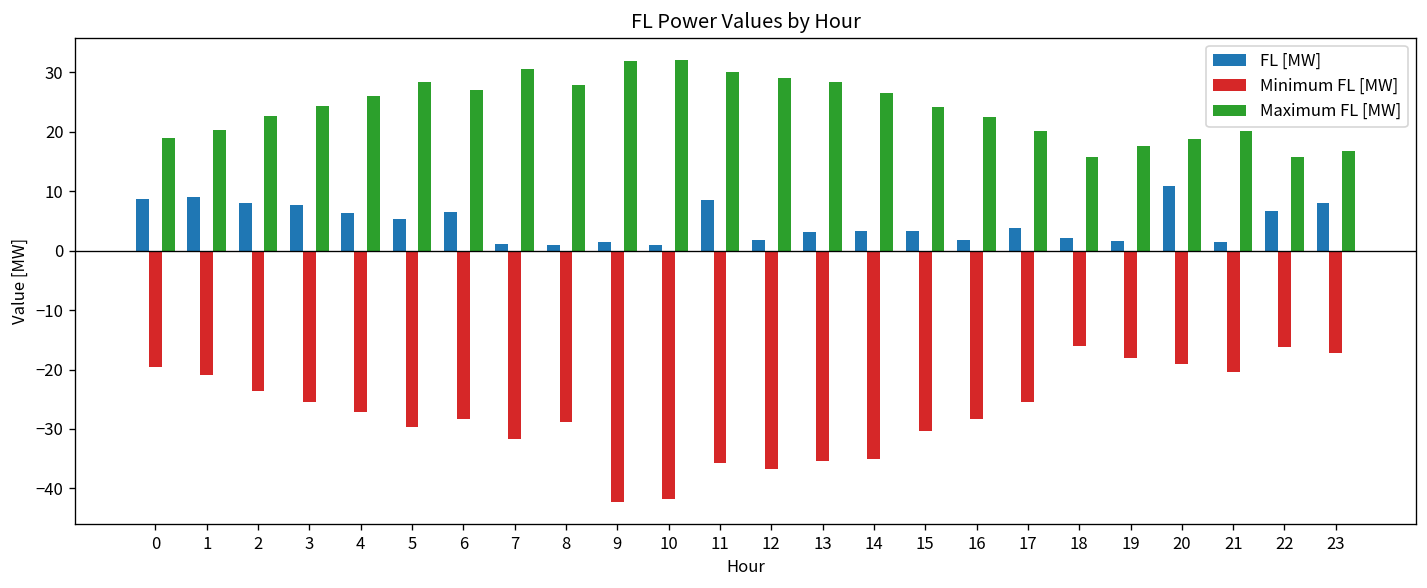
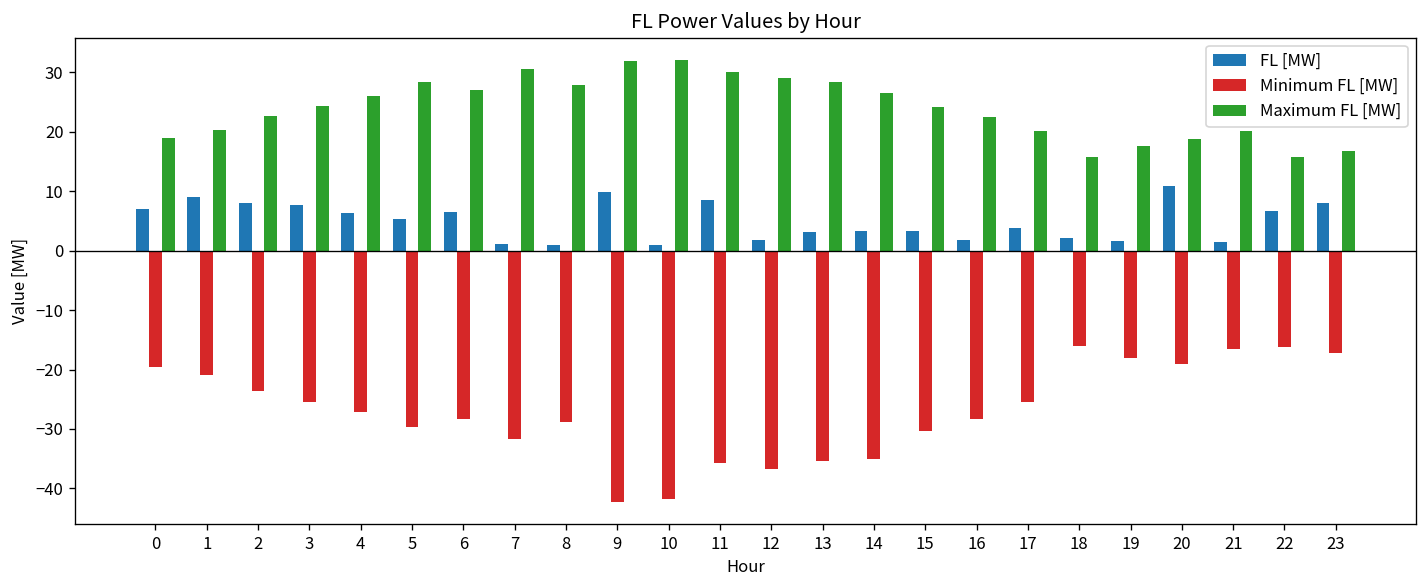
  {
    "FL [MW]": {
-     "0": 9,
+     "0": 7,
      "1": 9,
      "2": 8,
      "3": 8,
      "4": 6,
      "5": 5,
      "6": 6,
      "7": 1,
      "8": 1,
-     "9": 1,
+     "9": 10,
      "10": 1,
      "11": 8,
      "12": 2,
      "13": 3,
      "14": 3,
      "15": 3,
      "16": 2,
      "17": 4,
      "18": 2,
      "19": 2,
      "20": 11,
      "21": 1,
      "22": 7,
      "23": 8
    },
    "Minimum FL [MW]": {
      "0": -20,
      "1": -21,
      "2": -24,
      "3": -25,
      "4": -27,
      "5": -30,
      "6": -28,
      "7": -32,
      "8": -29,
      "9": -42,
      "10": -42,
      "11": -36,
      "12": -37,
      "13": -35,
      "14": -35,
      "15": -30,
      "16": -28,
      "17": -25,
      "18": -16,
      "19": -18,
      "20": -19,
-     "21": -20,
+     "21": -17,
      "22": -16,
      "23": -17
    },
    "Maximum FL [MW]": {
      "0": 19,
      "1": 20,
      "2": 23,
      "3": 24,
      "4": 26,
      "5": 28,
      "6": 27,
      "7": 30,
      "8": 28,
      "9": 32,
      "10": 32,
      "11": 30,
      "12": 29,
      "13": 28,
      "14": 26,
      "15": 24,
      "16": 22,
      "17": 20,
      "18": 16,
      "19": 18,
      "20": 19,
      "21": 20,
      "22": 16,
      "23": 17
    }
  }
